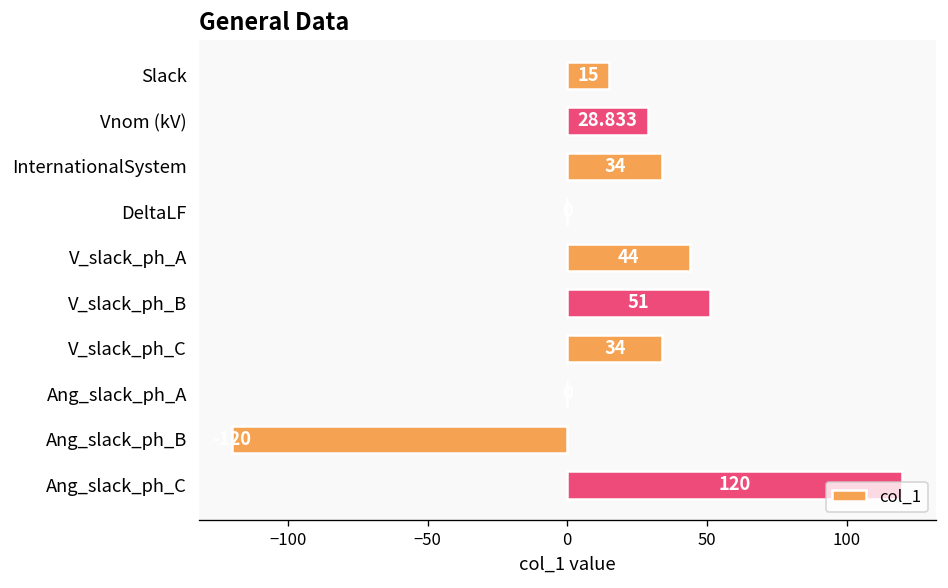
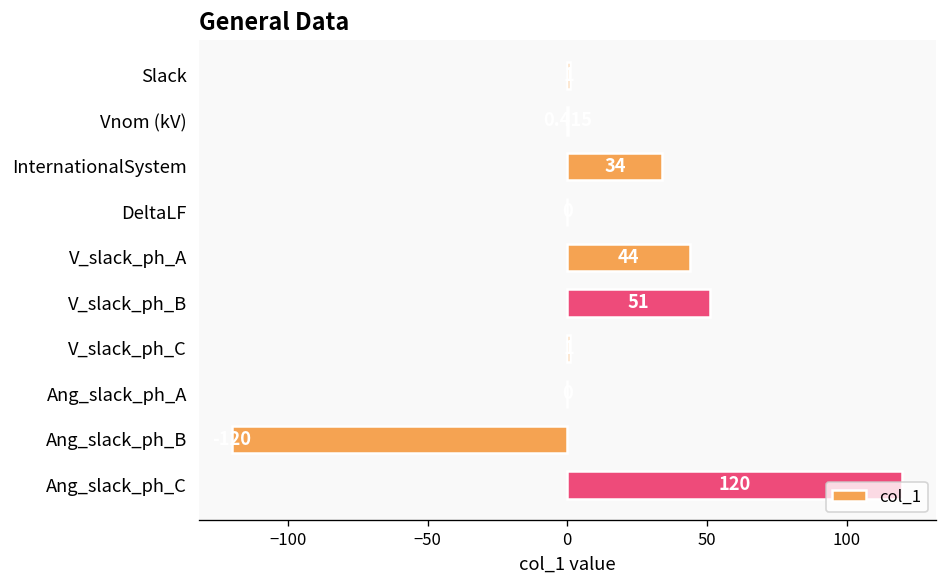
  {
-   "Slack": 15,
-   "Vnom (kV)": 29,
+   "Slack": 1,
+   "Vnom (kV)": 0,
    "DeltaLF": 0,
-   "V_slack_ph_C": 34,
+   "V_slack_ph_C": 1,
    "Ang_slack_ph_A": 0,
    "Ang_slack_ph_B": -120
  }
